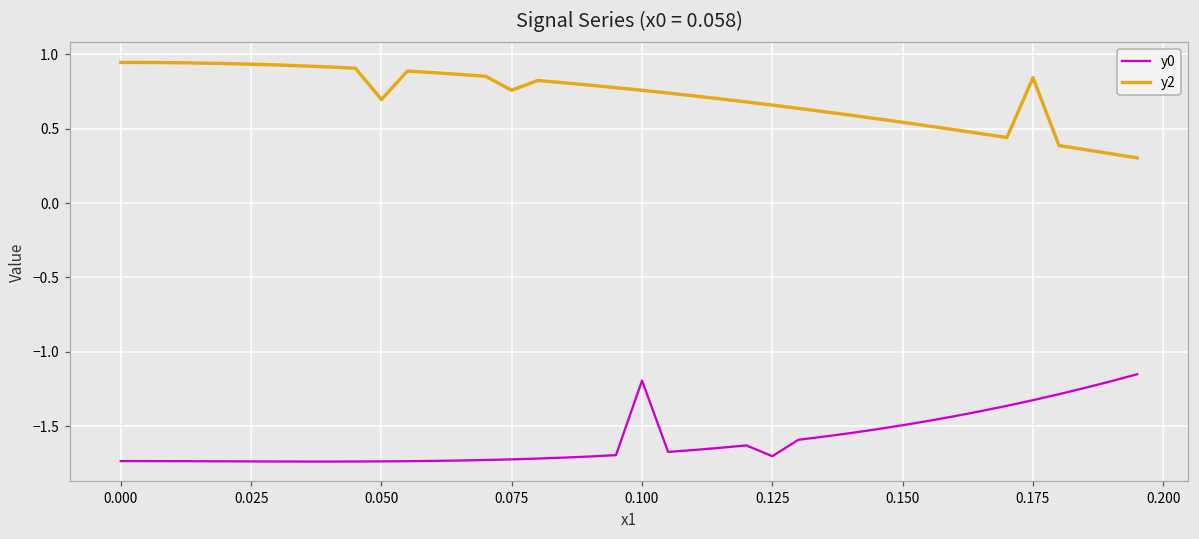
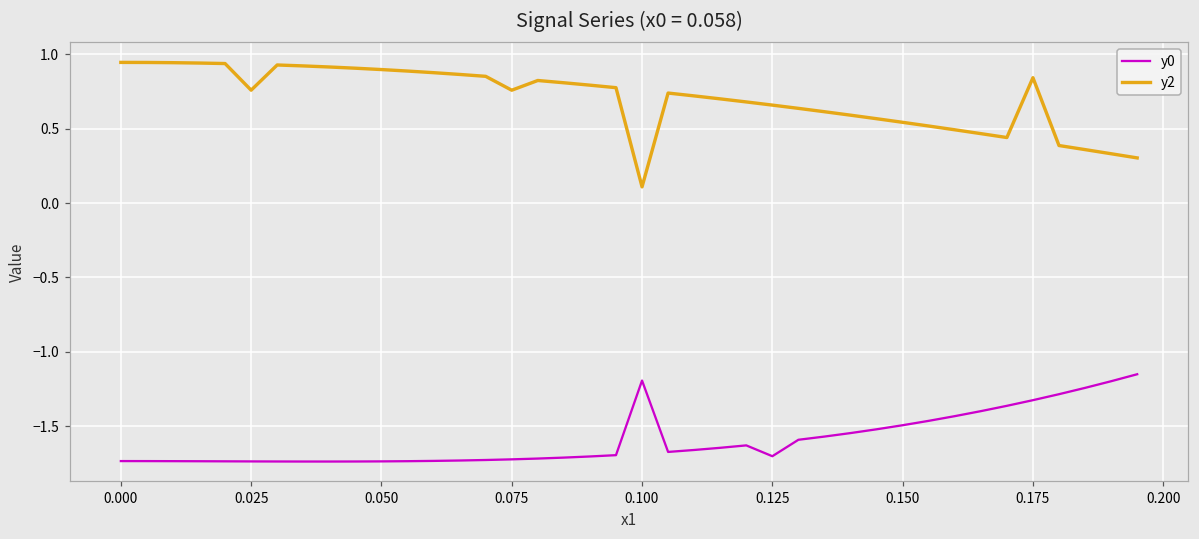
  {
    "y0": {
      "0.000": -1.73,
      "0.025": -1.74,
      "0.050": -1.74,
      "0.075": -1.72,
      "0.100": -1.19,
      "0.125": -1.70,
      "0.150": -1.49,
      "0.175": -1.32
    },
    "y2": {
      "0.000": 0.94,
-     "0.025": 0.93,
-     "0.050": 0.70,
+     "0.025": 0.76,
+     "0.050": 0.90,
      "0.075": 0.76,
-     "0.100": 0.76,
+     "0.100": 0.11,
      "0.125": 0.66,
      "0.150": 0.54,
      "0.175": 0.84
    }
  }
